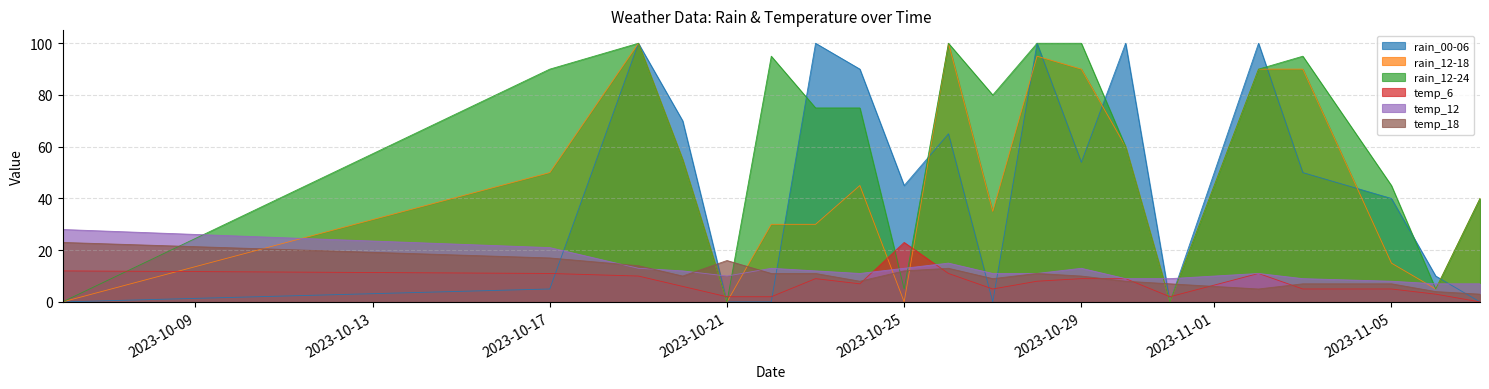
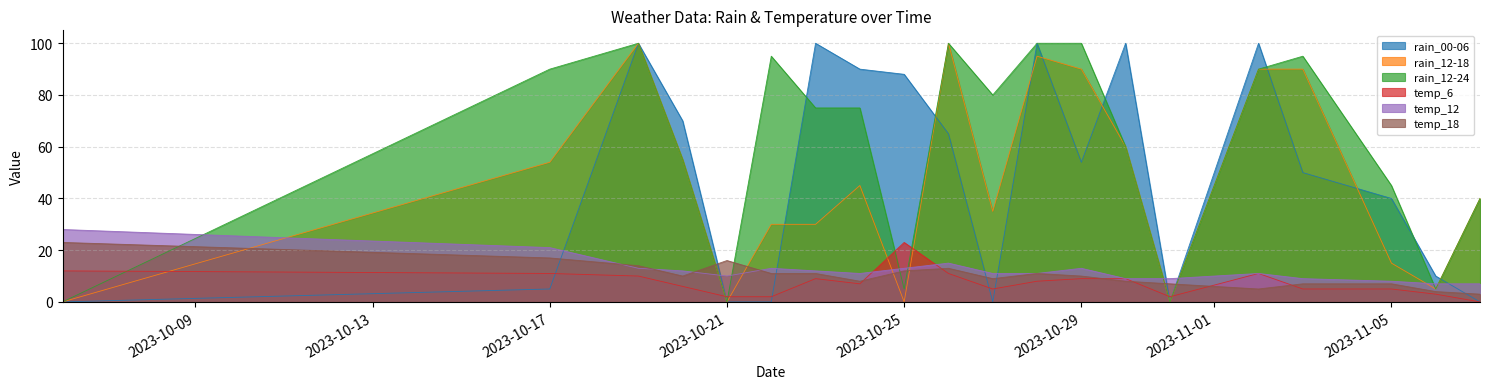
  {
    "rain_00-06": {
      "2023-10-17": 5,
-     "2023-10-25": 45,
+     "2023-10-25": 88,
      "2023-10-29": 54,
      "2023-11-05": 40
    },
    "rain_12-18": {
-     "2023-10-17": 50,
+     "2023-10-17": 54,
      "2023-10-25": 0,
      "2023-10-29": 90,
      "2023-11-05": 15
    },
    "rain_12-24": {
      "2023-10-17": 90,
      "2023-10-25": 5,
      "2023-10-29": 100,
      "2023-11-05": 45
    },
    "temp_6": {
      "2023-10-17": 11,
      "2023-10-21": 2,
      "2023-10-25": 23,
      "2023-10-29": 9,
      "2023-11-05": 5
    },
    "temp_12": {
      "2023-10-17": 21,
      "2023-10-21": 10,
      "2023-10-25": 13,
      "2023-10-29": 13,
      "2023-11-05": 8
    },
    "temp_18": {
      "2023-10-17": 17,
      "2023-10-21": 16,
      "2023-10-25": 12,
      "2023-10-29": 10,
      "2023-11-05": 7
    }
  }
